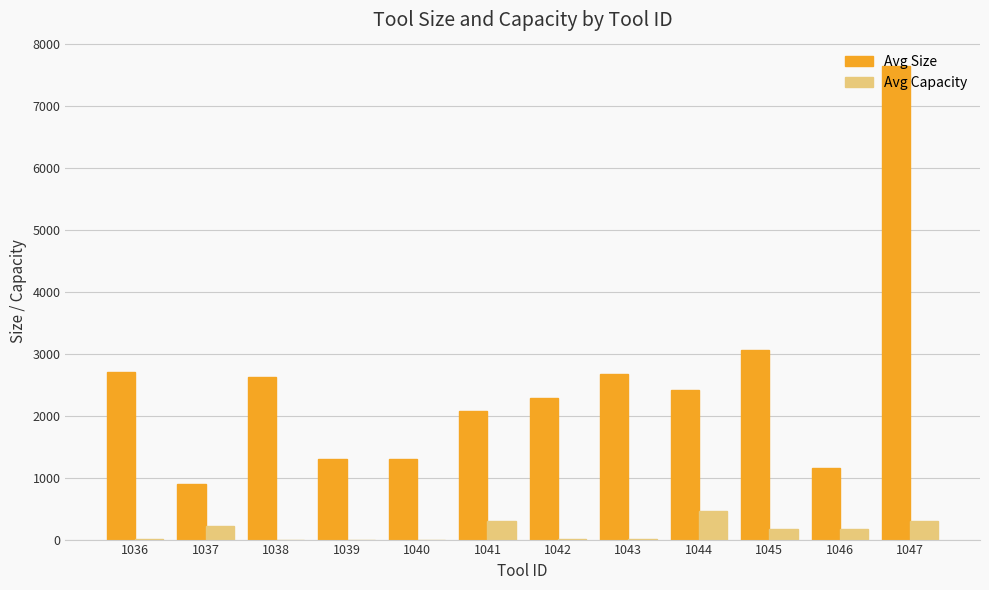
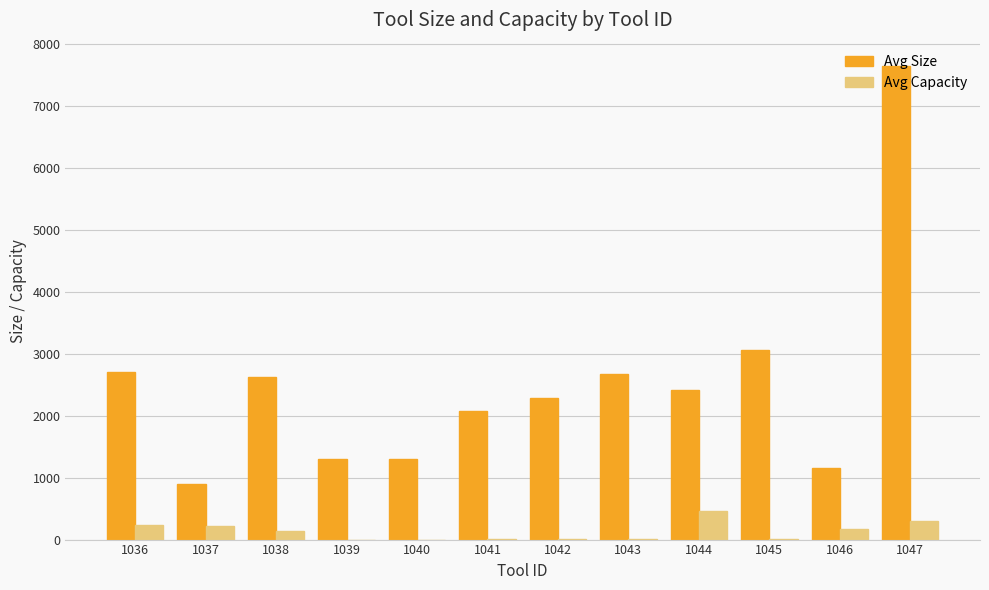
  {
    "Avg Size": {
      "1036": 2700,
      "1037": 900,
      "1038": 2600,
      "1039": 1300,
      "1040": 1300,
      "1041": 2100,
      "1042": 2300,
      "1043": 2700,
      "1044": 2400,
      "1045": 3100,
      "1046": 1200,
      "1047": 7600
    },
    "Avg Capacity": {
-     "1036": 0,
+     "1036": 200,
      "1037": 200,
-     "1038": 0,
-     "1041": 300,
+     "1038": 100,
+     "1041": 0,
      "1044": 500,
-     "1045": 200,
+     "1045": 0,
      "1046": 200,
      "1047": 300
    }
  }
